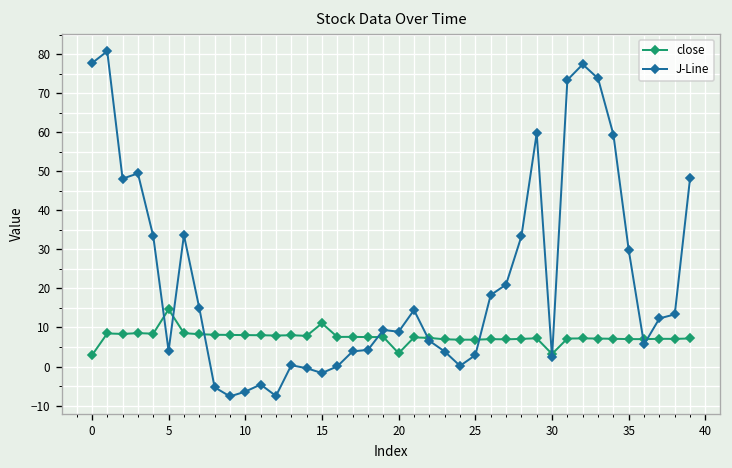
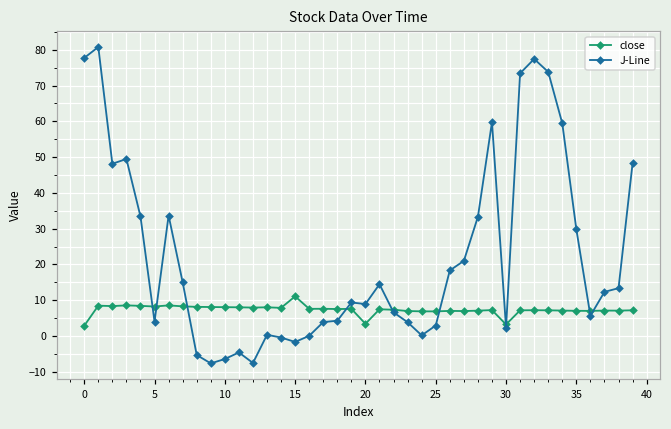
  {
    "close": {
      "0": 3,
-     "5": 15,
+     "5": 8,
      "10": 8,
      "15": 11,
      "20": 3,
      "25": 7,
      "30": 3,
      "35": 7
    },
    "J-Line": {
      "0": 78,
      "5": 4,
      "10": -6,
      "15": -2,
      "20": 9,
      "25": 3,
      "30": 2,
      "35": 30
    }
  }
